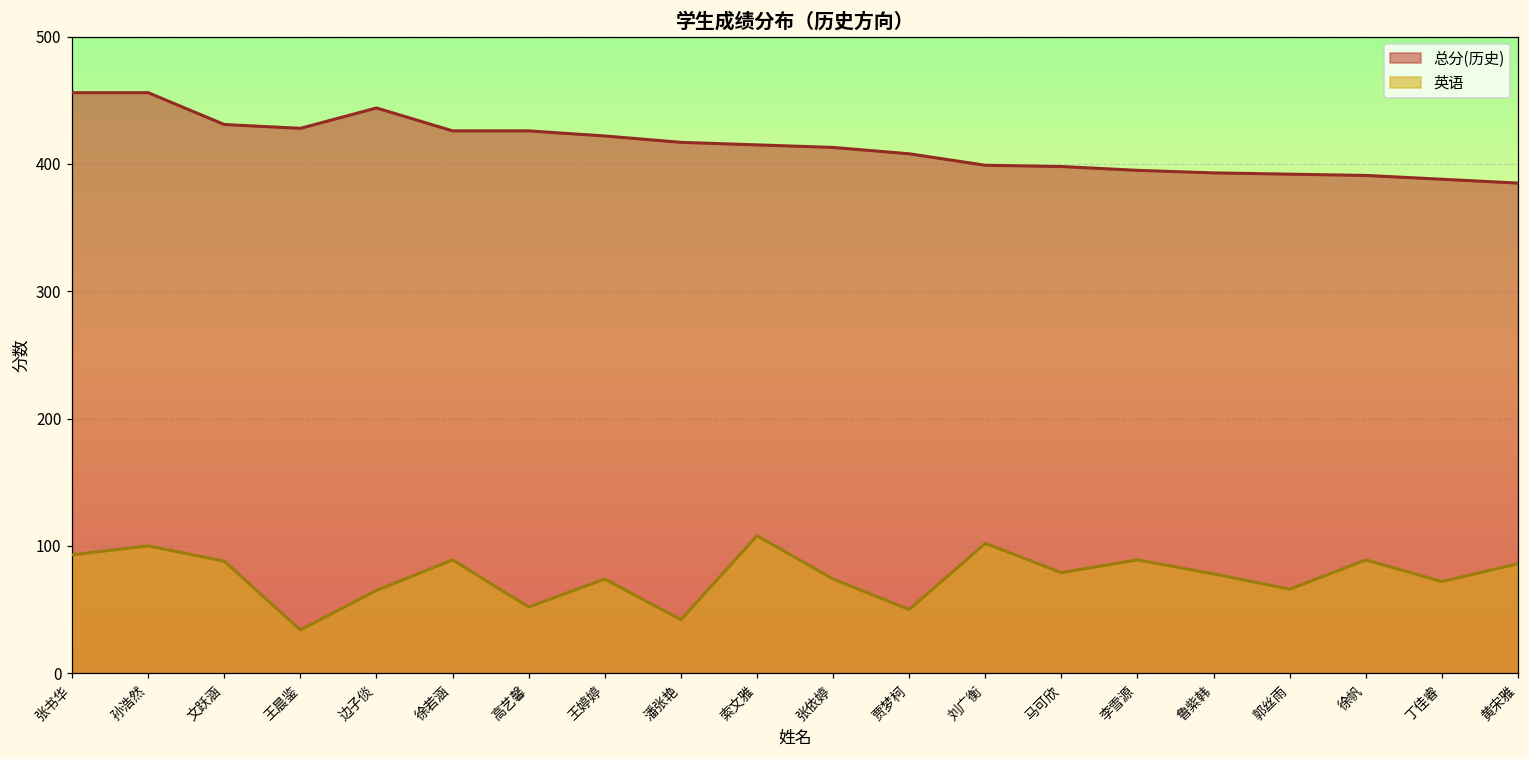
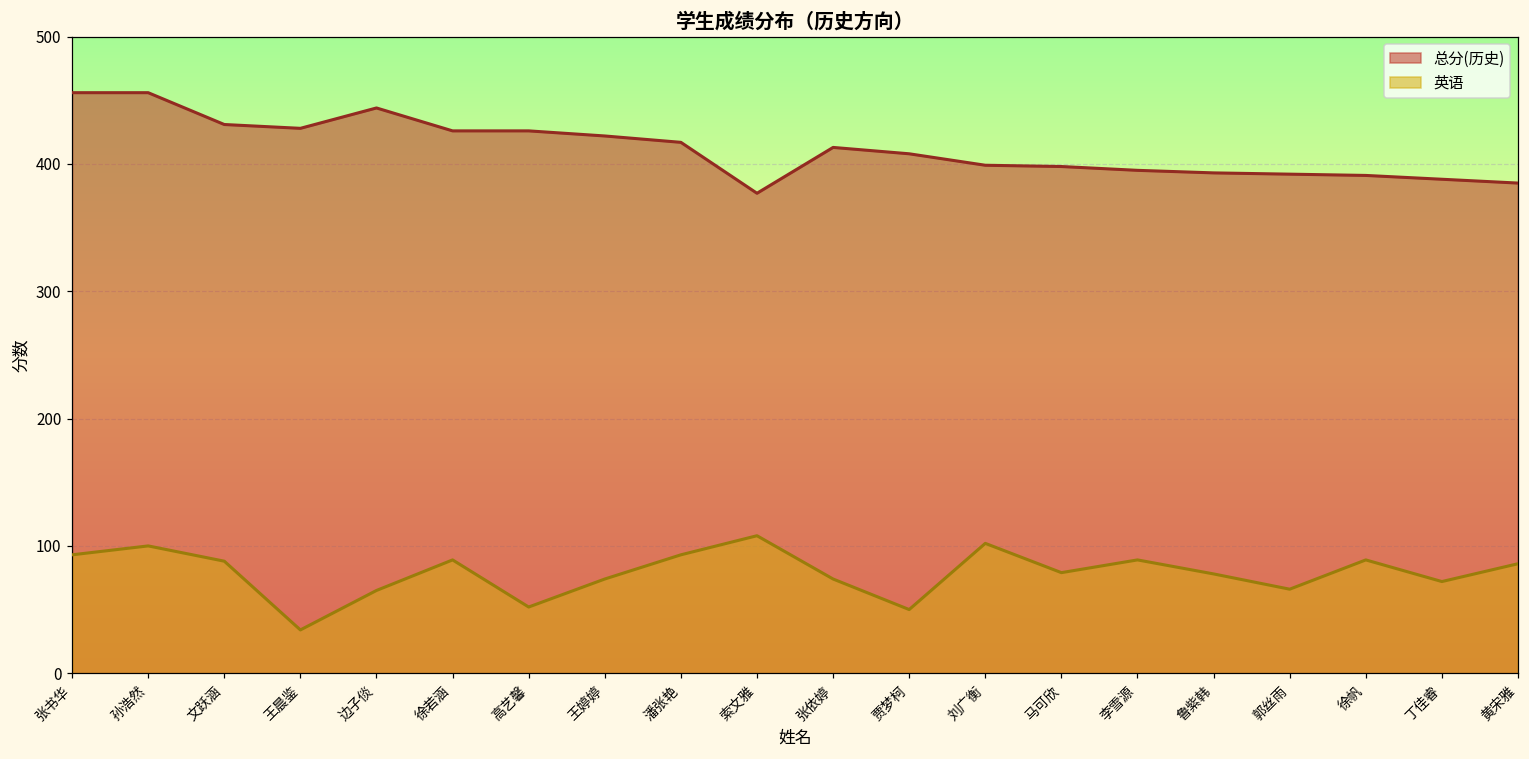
  {
    "总分(历史)": {
      "张书华": 456,
      "孙浩然": 456,
      "文跃涵": 431,
      "王晨鉴": 428,
      "边子倓": 444,
      "徐若涵": 426,
      "高艺馨": 426,
      "王婷婷": 422,
      "潘张艳": 417,
-     "索文雅": 415,
+     "索文雅": 377,
      "张依婷": 413,
      "贾梦柯": 408,
      "刘广衡": 399,
      "马可欣": 398,
      "李雪源": 395,
      "鲁紫韩": 393,
      "郭丝雨": 392,
      "徐帆": 391,
      "丁佳睿": 388,
      "黄宋雅": 385
    },
    "英语": {
      "张书华": 93,
      "孙浩然": 100,
      "文跃涵": 88,
      "王晨鉴": 34,
      "边子倓": 65,
      "徐若涵": 89,
      "高艺馨": 52,
      "王婷婷": 74,
-     "潘张艳": 42,
+     "潘张艳": 93,
      "索文雅": 108,
      "张依婷": 74,
      "贾梦柯": 50,
      "刘广衡": 102,
      "马可欣": 79,
      "李雪源": 89,
      "鲁紫韩": 78,
      "郭丝雨": 66,
      "徐帆": 89,
      "丁佳睿": 72,
      "黄宋雅": 86
    }
  }
